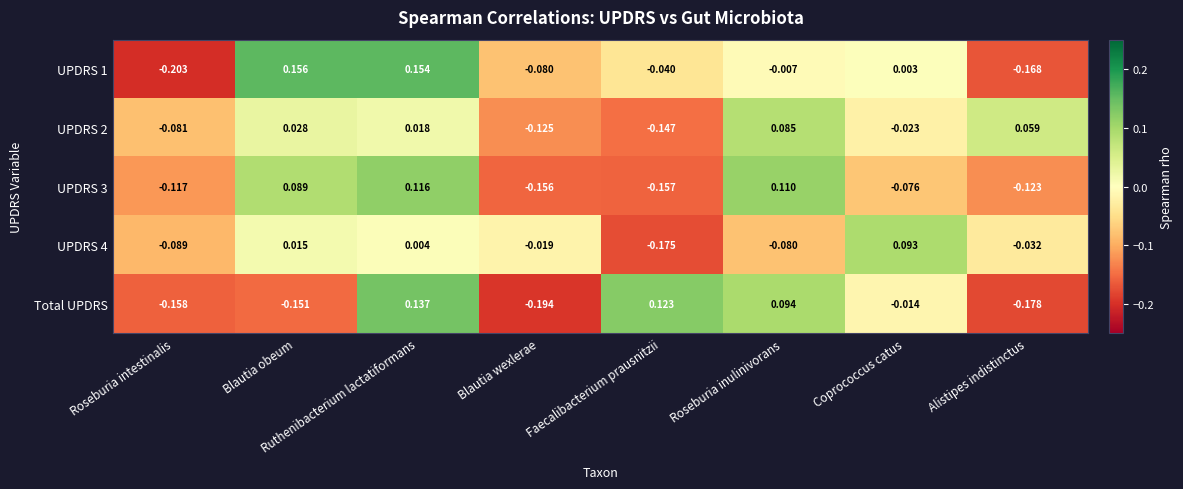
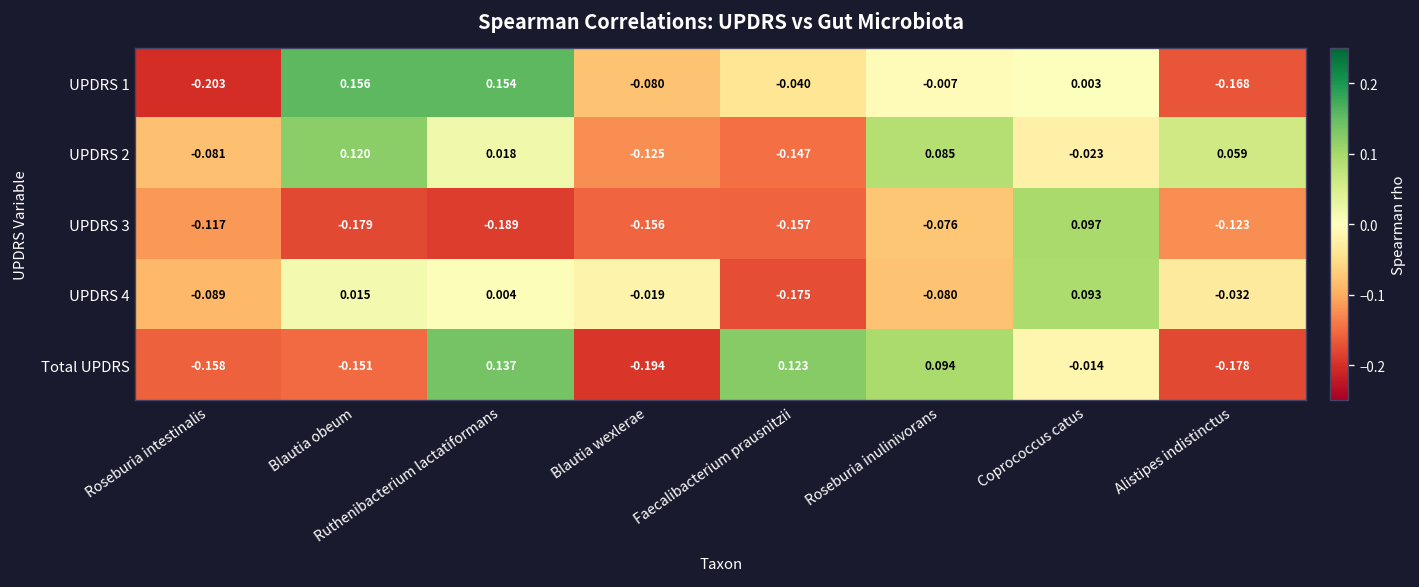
  {
    "UPDRS 1": {
      "Roseburia intestinalis": -0.203,
      "Blautia obeum": 0.156,
      "Ruthenibacterium lactatiformans": 0.154,
      "Blautia wexlerae": -0.080,
      "Faecalibacterium prausnitzii": -0.040,
      "Roseburia inulinivorans": -0.007,
      "Coprococcus catus": 0.003,
      "Alistipes indistinctus": -0.168
    },
    "UPDRS 2": {
      "Roseburia intestinalis": -0.081,
-     "Blautia obeum": 0.028,
+     "Blautia obeum": 0.120,
      "Ruthenibacterium lactatiformans": 0.018,
      "Blautia wexlerae": -0.125,
      "Faecalibacterium prausnitzii": -0.147,
      "Roseburia inulinivorans": 0.085,
      "Coprococcus catus": -0.023,
      "Alistipes indistinctus": 0.059
    },
    "UPDRS 3": {
      "Roseburia intestinalis": -0.117,
-     "Blautia obeum": 0.089,
-     "Ruthenibacterium lactatiformans": 0.116,
+     "Blautia obeum": -0.179,
+     "Ruthenibacterium lactatiformans": -0.189,
      "Blautia wexlerae": -0.156,
      "Faecalibacterium prausnitzii": -0.157,
-     "Roseburia inulinivorans": 0.110,
-     "Coprococcus catus": -0.076,
+     "Roseburia inulinivorans": -0.076,
+     "Coprococcus catus": 0.097,
      "Alistipes indistinctus": -0.123
    },
    "UPDRS 4": {
      "Roseburia intestinalis": -0.089,
      "Blautia obeum": 0.015,
      "Ruthenibacterium lactatiformans": 0.004,
      "Blautia wexlerae": -0.019,
      "Faecalibacterium prausnitzii": -0.175,
      "Roseburia inulinivorans": -0.080,
      "Coprococcus catus": 0.093,
      "Alistipes indistinctus": -0.032
    },
    "Total UPDRS": {
      "Roseburia intestinalis": -0.158,
      "Blautia obeum": -0.151,
      "Ruthenibacterium lactatiformans": 0.137,
      "Blautia wexlerae": -0.194,
      "Faecalibacterium prausnitzii": 0.123,
      "Roseburia inulinivorans": 0.094,
      "Coprococcus catus": -0.014,
      "Alistipes indistinctus": -0.178
    }
  }
